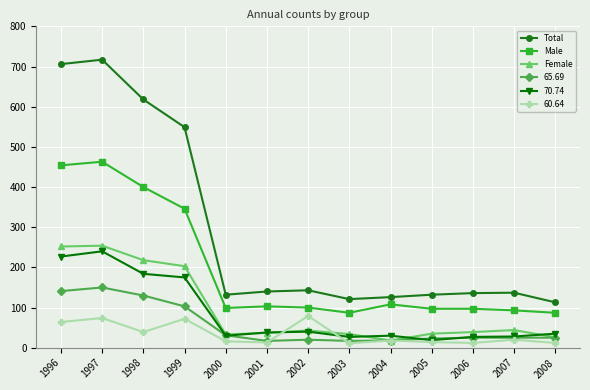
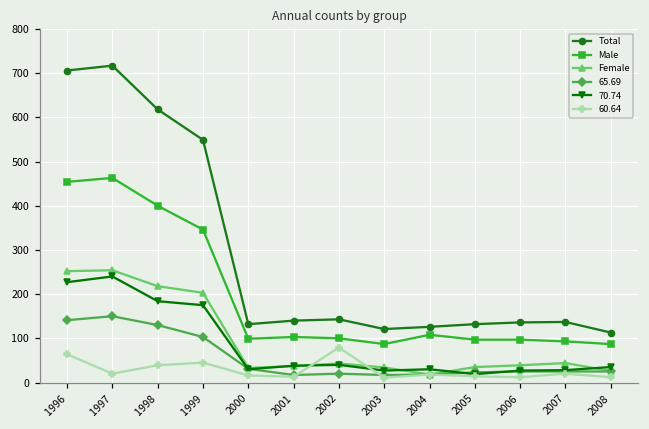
  {
    "60.64": {
      "1996": 60,
-     "1997": 70,
+     "1997": 20,
      "1998": 40,
-     "1999": 70,
+     "1999": 50,
      "2000": 20,
      "2002": 80,
      "2006": 10,
      "2008": 10
    }
  }
